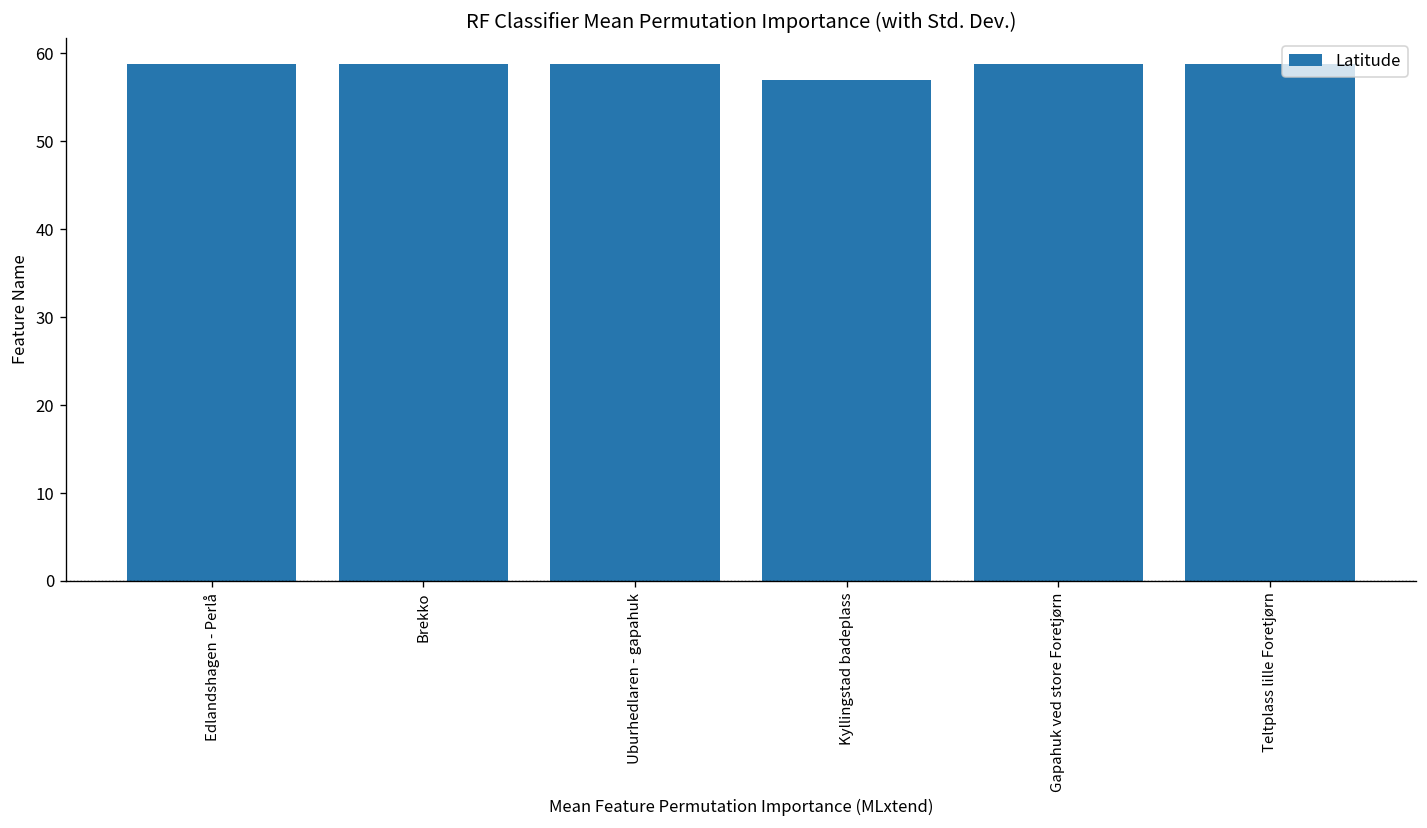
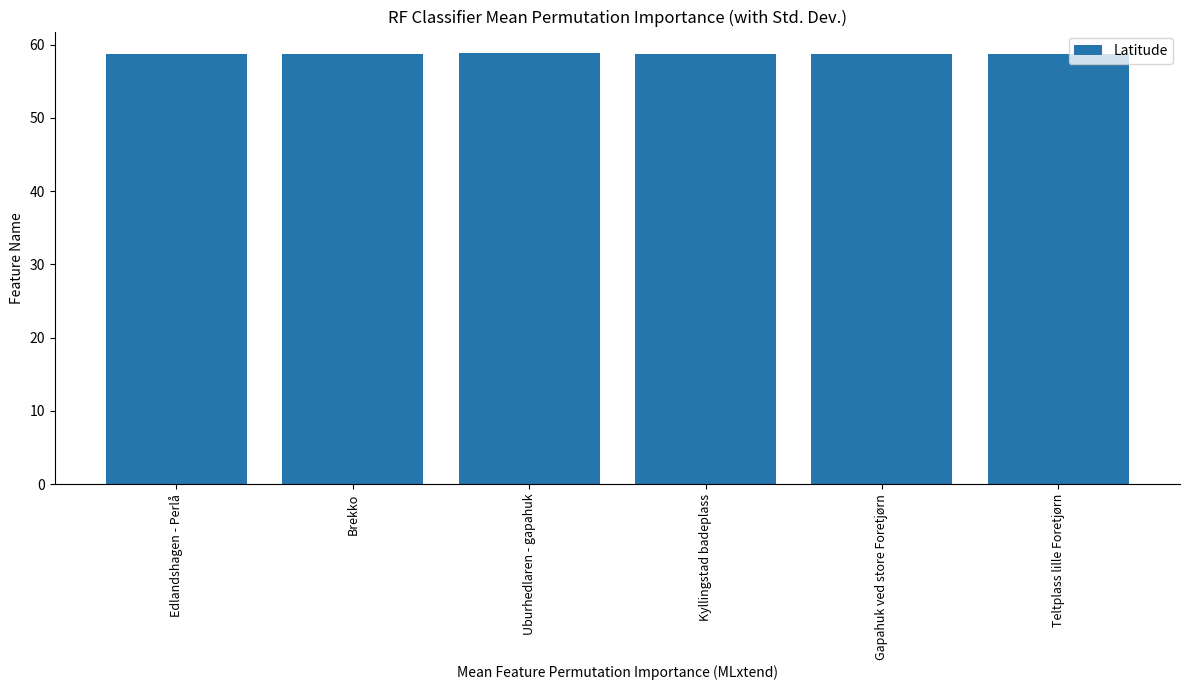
  {
    "Edlandshagen - Perlå": 59,
    "Brekko": 59,
    "Uburhedlaren - gapahuk": 59,
-   "Kyllingstad badeplass": 57,
+   "Kyllingstad badeplass": 59,
    "Gapahuk ved store Foretjørn": 59,
    "Teltplass lille Foretjørn": 59
  }
